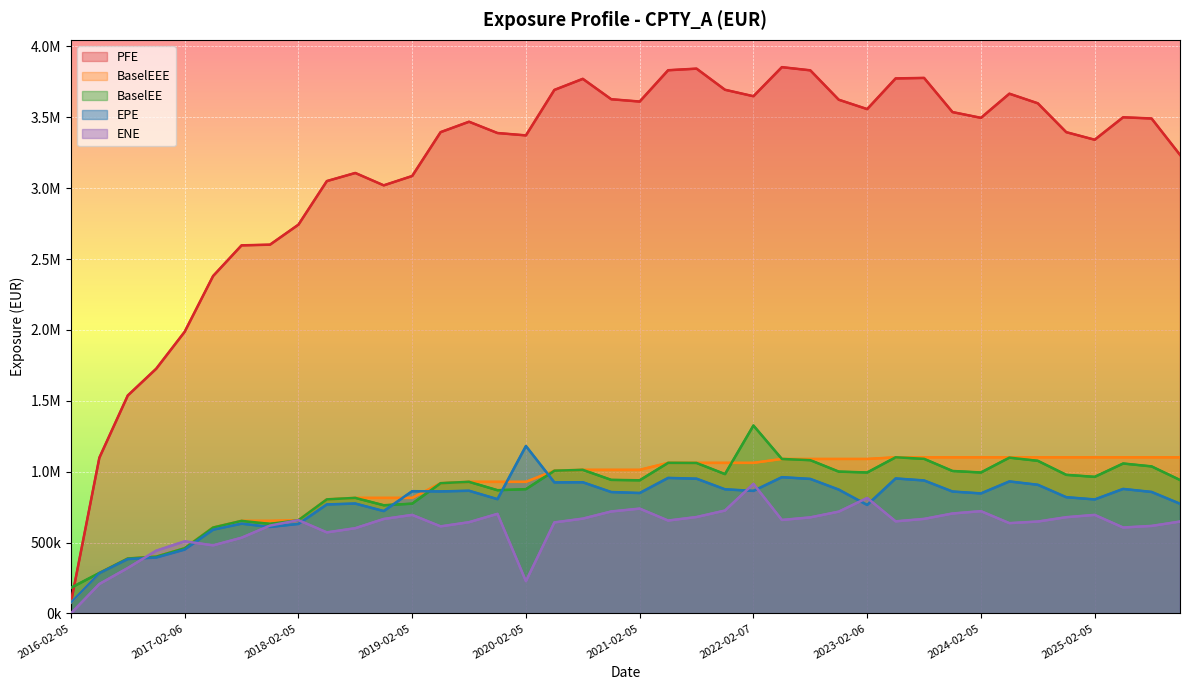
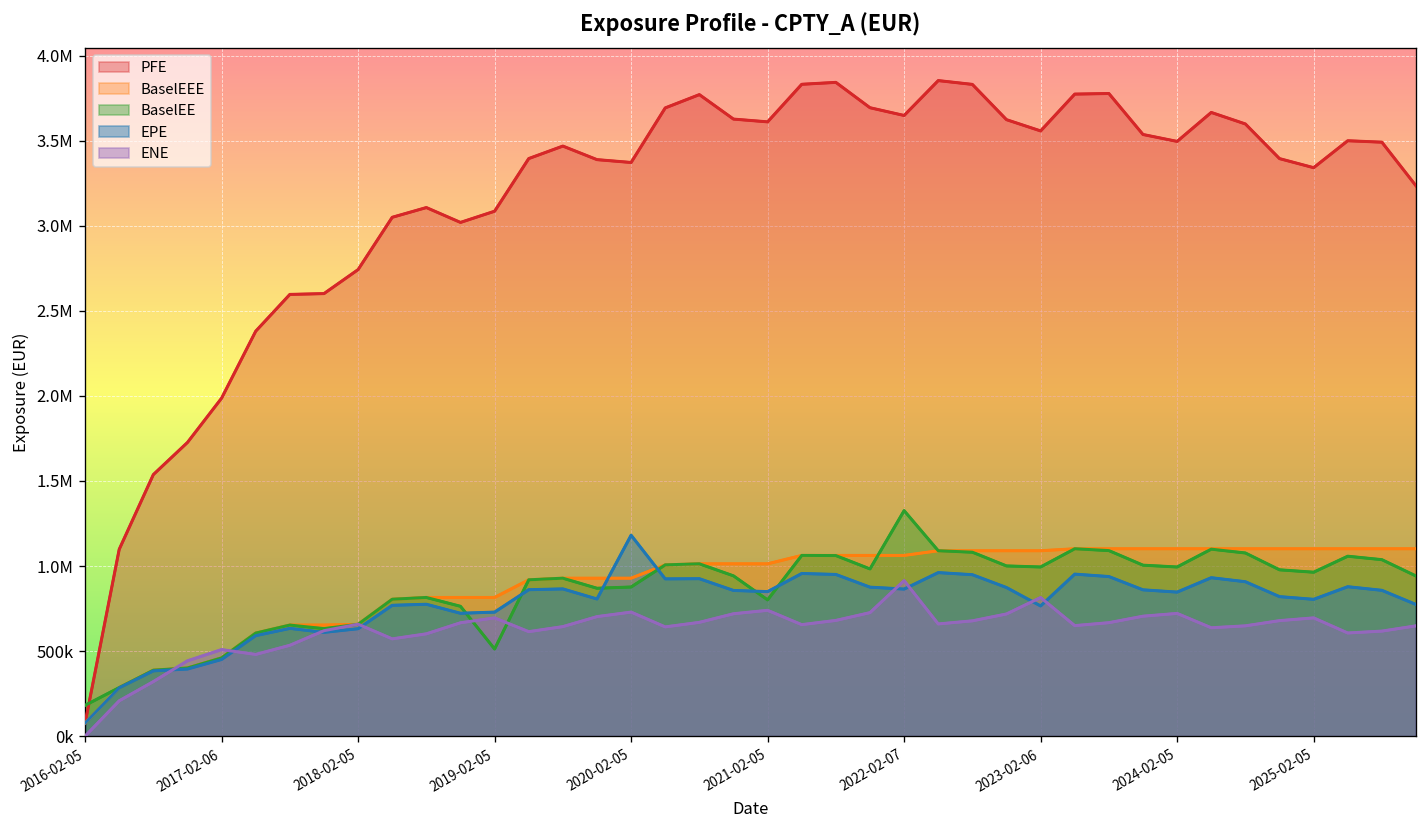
  {
    "BaselEE": {
      "2016-02-05": 180000,
-     "2019-02-05": 770000,
+     "2019-02-05": 510000,
      "2020-02-05": 880000,
-     "2021-02-05": 940000,
+     "2021-02-05": 800000,
      "2022-02-07": 1330000,
      "2023-02-06": 990000,
      "2024-02-05": 990000,
      "2025-02-05": 960000
    },
    "EPE": {
      "2018-02-05": 630000,
-     "2019-02-05": 860000,
+     "2019-02-05": 730000,
      "2020-02-05": 1180000,
      "2021-02-05": 850000,
      "2022-02-07": 860000,
      "2023-02-06": 770000,
      "2024-02-05": 850000,
      "2025-02-05": 800000
    },
    "ENE": {
      "2016-02-05": 0,
      "2017-02-06": 510000,
      "2019-02-05": 700000,
-     "2020-02-05": 230000,
+     "2020-02-05": 730000,
      "2021-02-05": 740000,
      "2022-02-07": 910000,
      "2023-02-06": 810000,
      "2024-02-05": 720000,
      "2025-02-05": 700000
    }
  }
